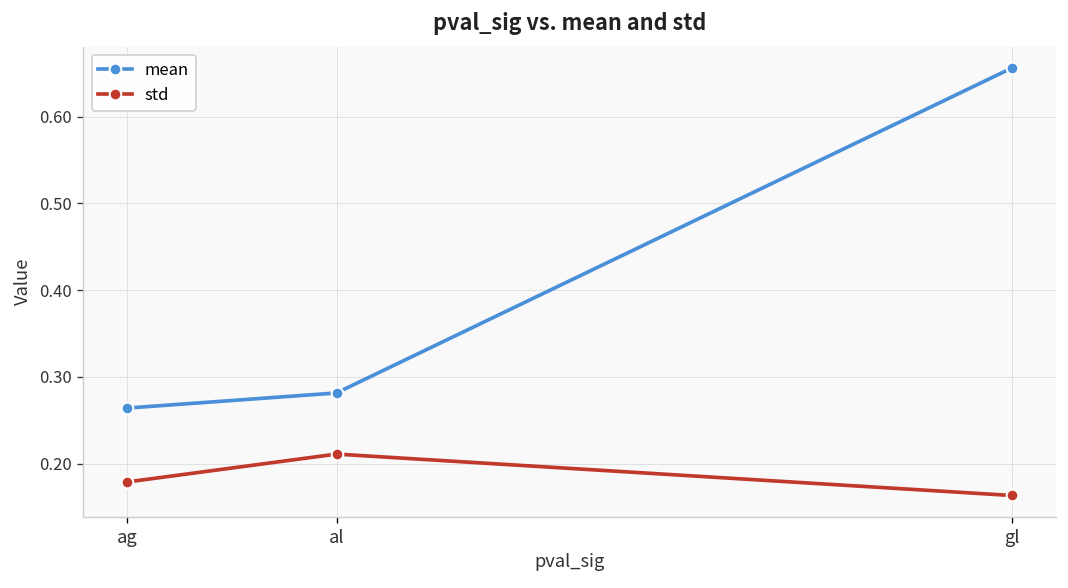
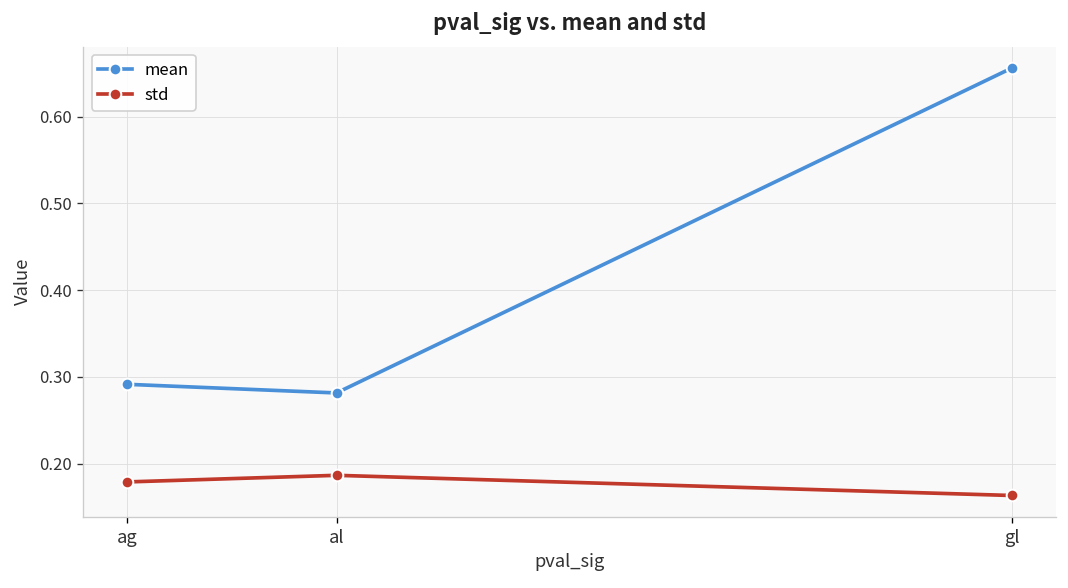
  {
    "mean": {
-     "ag": 0.26,
+     "ag": 0.29,
      "al": 0.28,
      "gl": 0.66
    },
    "std": {
      "ag": 0.18,
-     "al": 0.21,
+     "al": 0.19,
      "gl": 0.16
    }
  }
